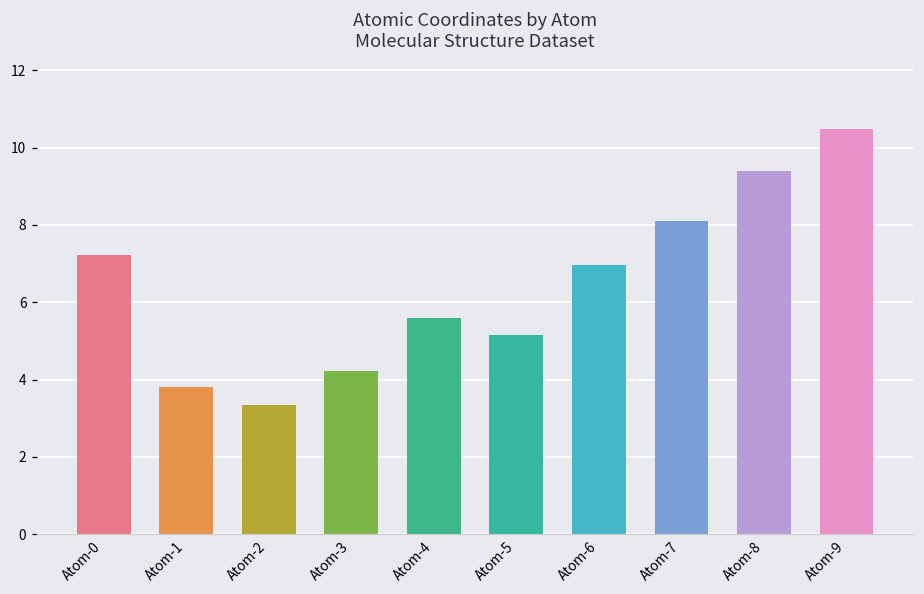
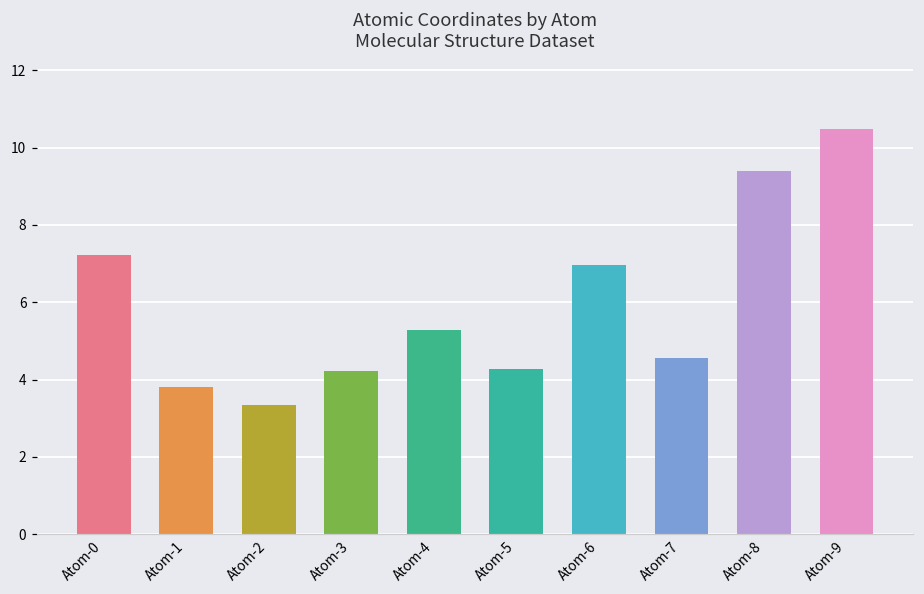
  {
    "Atom-0": 7.2,
    "Atom-1": 3.8,
    "Atom-2": 3.4,
    "Atom-3": 4.2,
-   "Atom-4": 5.6,
-   "Atom-5": 5.2,
+   "Atom-4": 5.3,
+   "Atom-5": 4.3,
    "Atom-6": 7.0,
-   "Atom-7": 8.1,
+   "Atom-7": 4.6,
    "Atom-8": 9.4,
    "Atom-9": 10.5
  }
